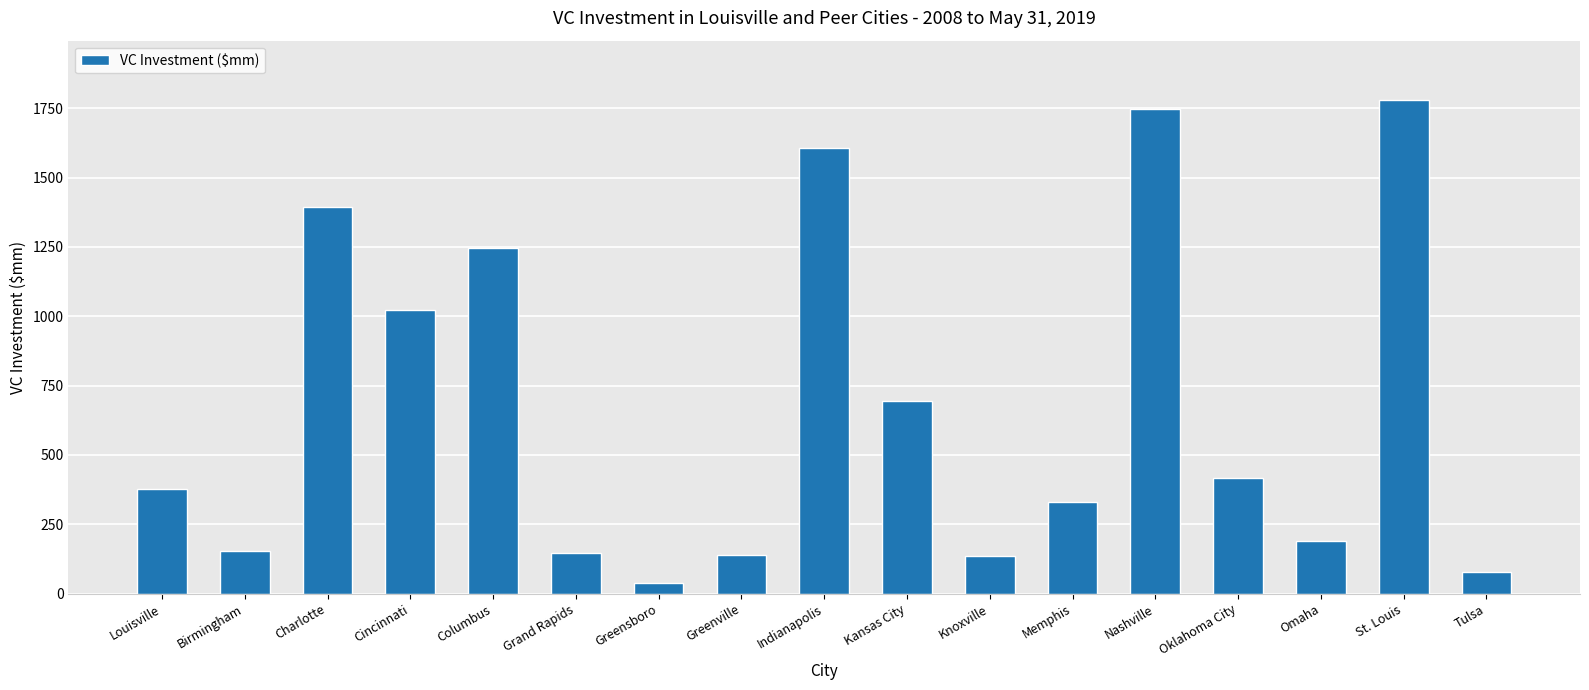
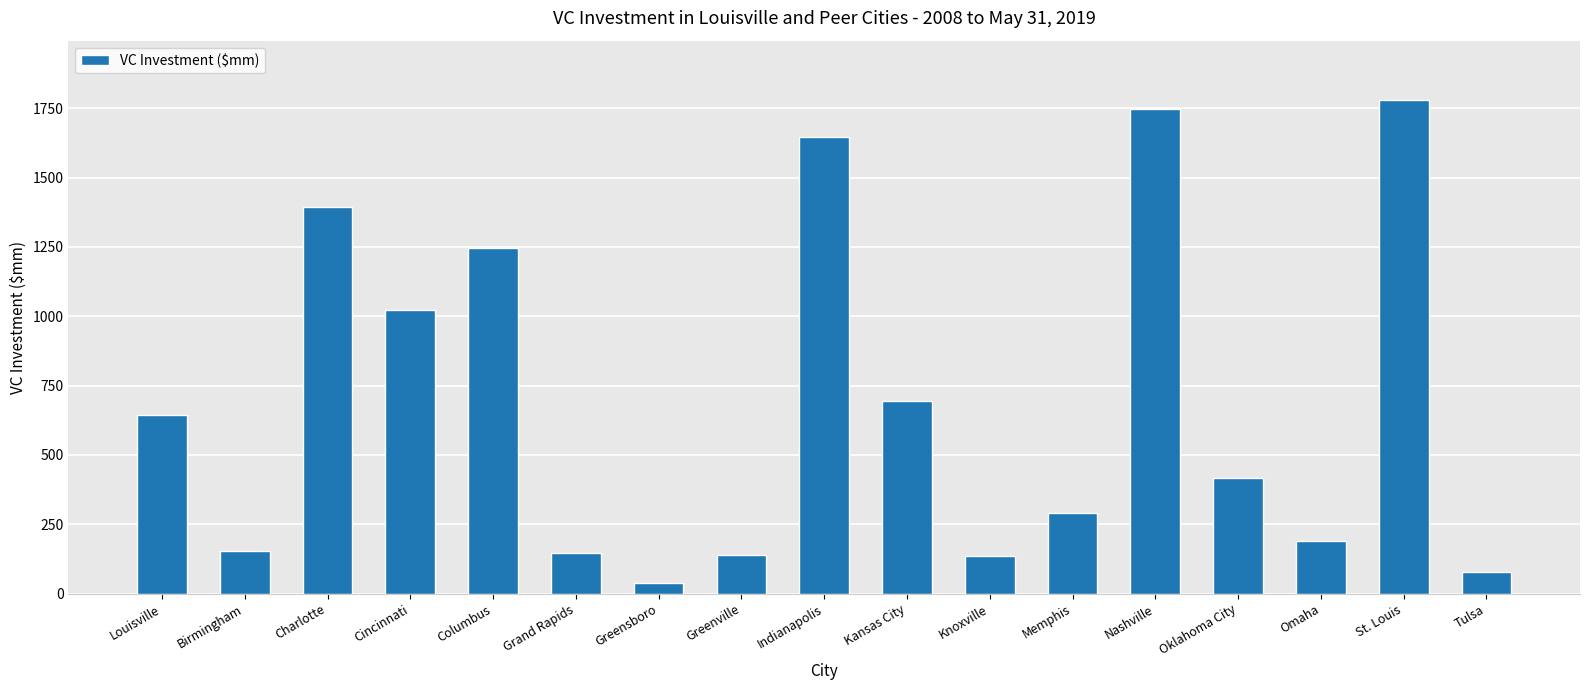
  {
-   "Louisville": 380,
+   "Louisville": 640,
    "Birmingham": 160,
    "Charlotte": 1390,
    "Cincinnati": 1020,
    "Columbus": 1250,
    "Grand Rapids": 150,
    "Greensboro": 40,
    "Greenville": 140,
-   "Indianapolis": 1610,
+   "Indianapolis": 1640,
    "Kansas City": 690,
    "Knoxville": 140,
-   "Memphis": 330,
+   "Memphis": 290,
    "Nashville": 1750,
    "Oklahoma City": 420,
    "Omaha": 190,
    "St. Louis": 1780,
    "Tulsa": 80
  }
